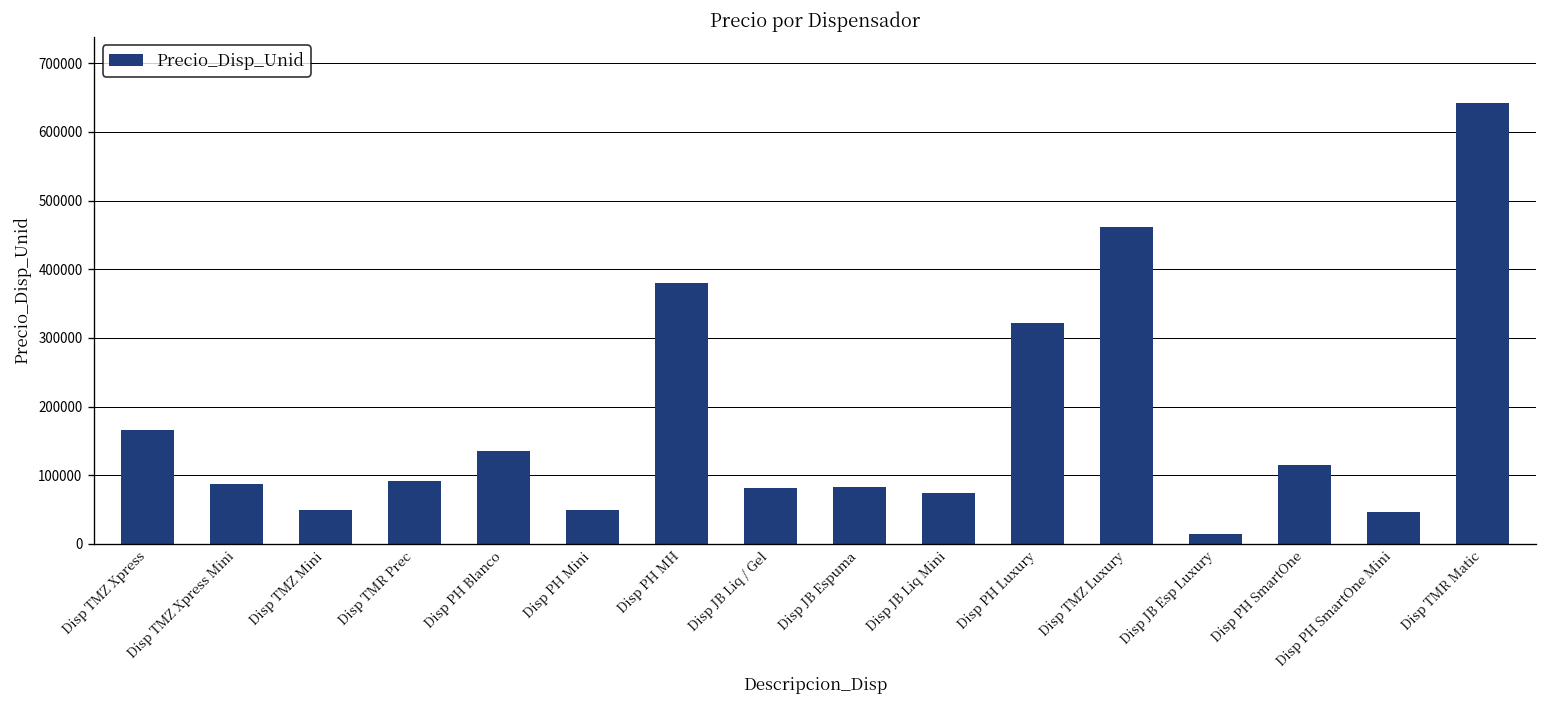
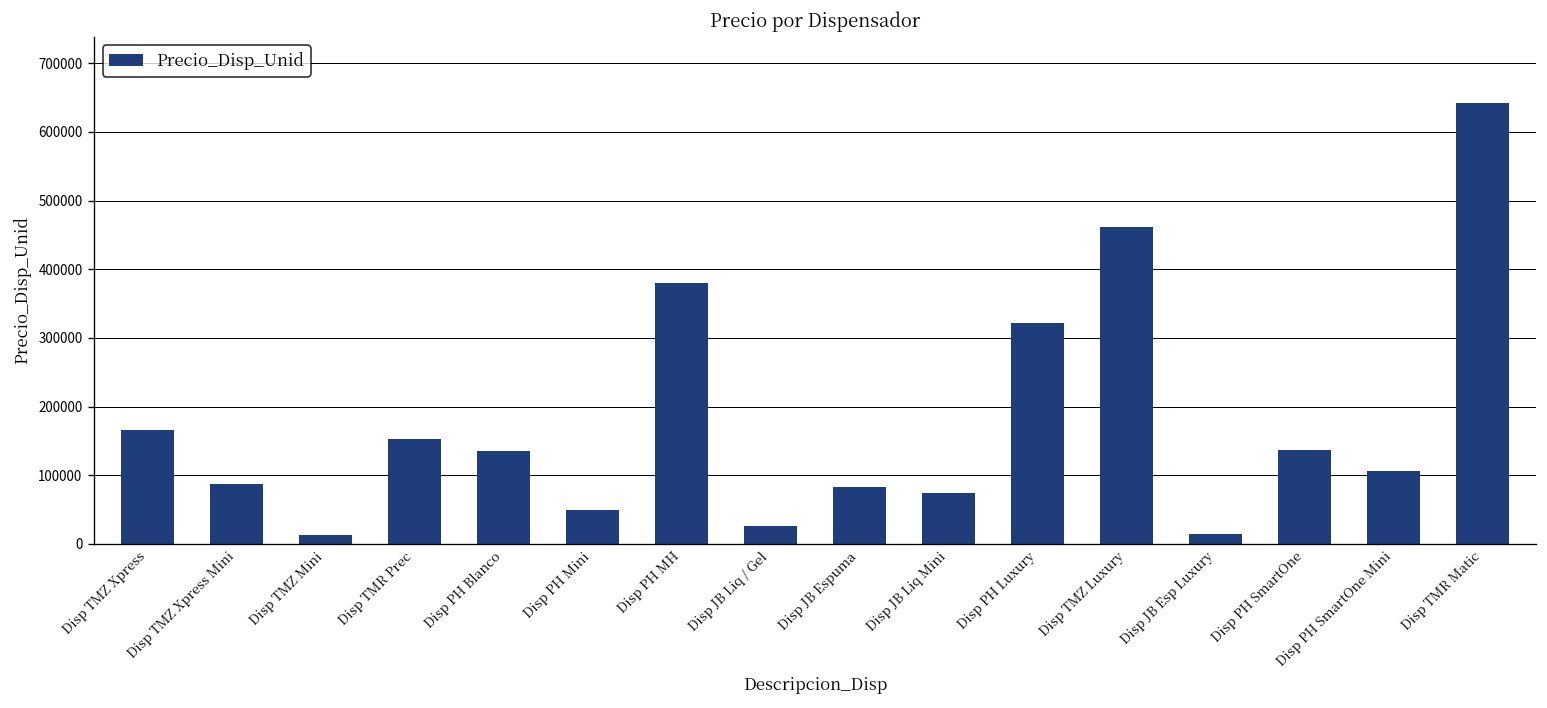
  {
    "Disp TMZ Xpress": 170000,
    "Disp TMZ Xpress Mini": 90000,
-   "Disp TMZ Mini": 50000,
-   "Disp TMR Prec": 90000,
+   "Disp TMZ Mini": 10000,
+   "Disp TMR Prec": 150000,
    "Disp PH Blanco": 140000,
    "Disp PH Mini": 50000,
    "Disp PH MH": 380000,
-   "Disp JB Liq / Gel": 80000,
+   "Disp JB Liq / Gel": 30000,
    "Disp JB Espuma": 80000,
    "Disp JB Liq Mini": 70000,
    "Disp PH Luxury": 320000,
    "Disp TMZ Luxury": 460000,
    "Disp JB Esp Luxury": 10000,
-   "Disp PH SmartOne": 110000,
-   "Disp PH SmartOne Mini": 50000,
+   "Disp PH SmartOne": 140000,
+   "Disp PH SmartOne Mini": 110000,
    "Disp TMR Matic": 640000
  }
